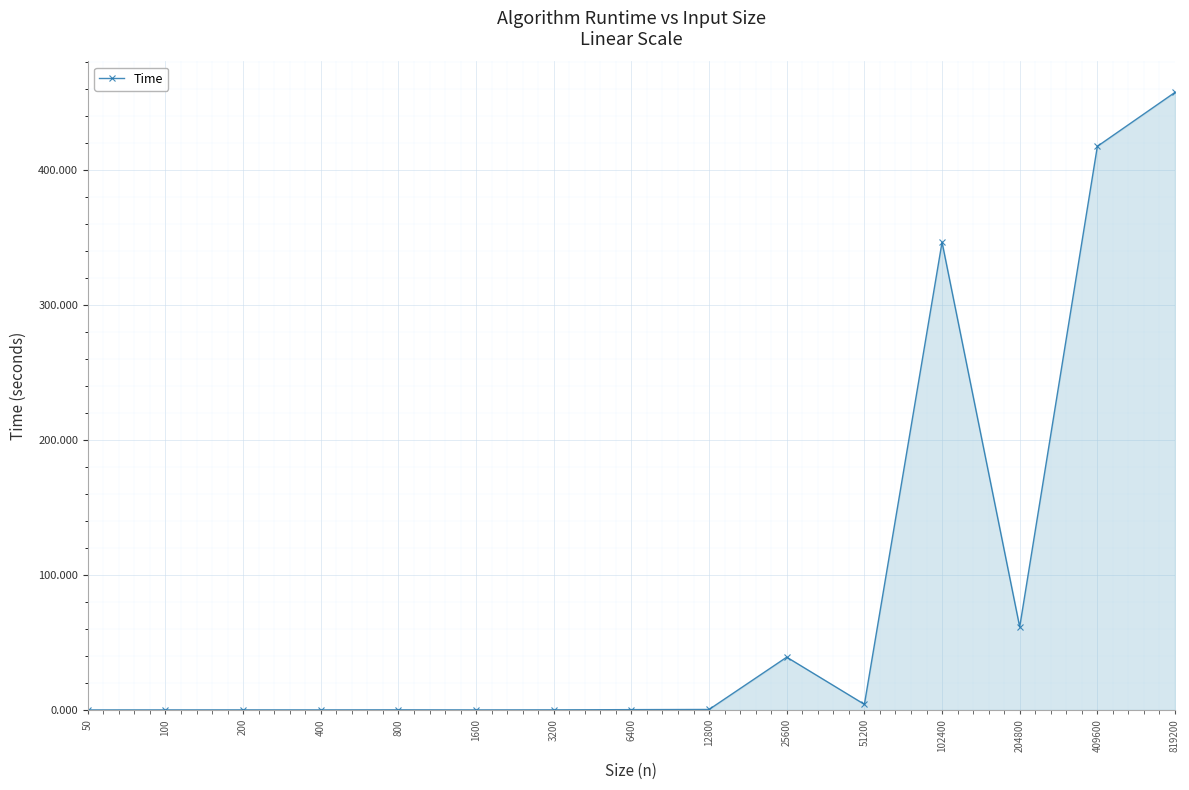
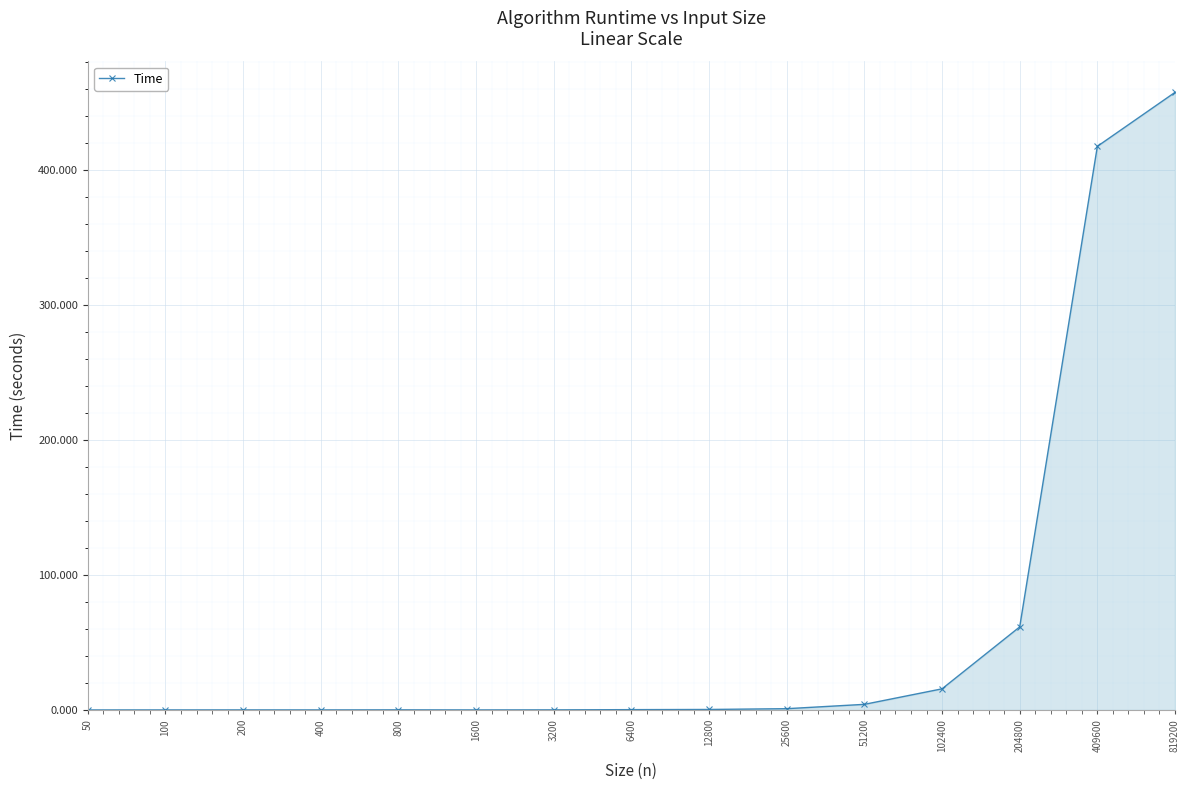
  {
    "50": 0,
    "100": 0,
    "200": 0,
    "400": 0,
    "800": 0,
    "1600": 0,
    "3200": 0,
    "6400": 0,
    "12800": 0,
-   "25600": 39,
+   "25600": 1,
    "51200": 4,
-   "102400": 346,
+   "102400": 16,
    "204800": 62,
    "409600": 417,
    "819200": 457
  }
